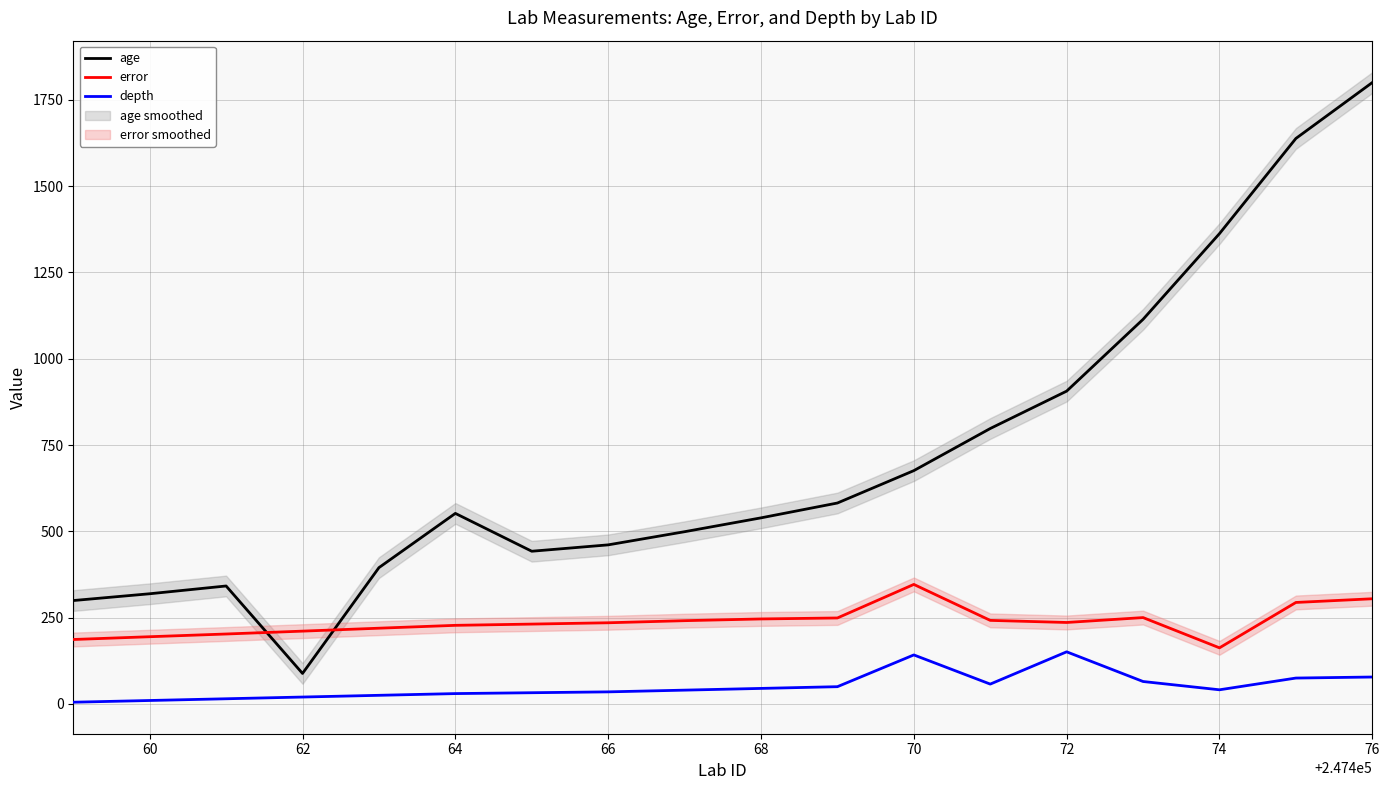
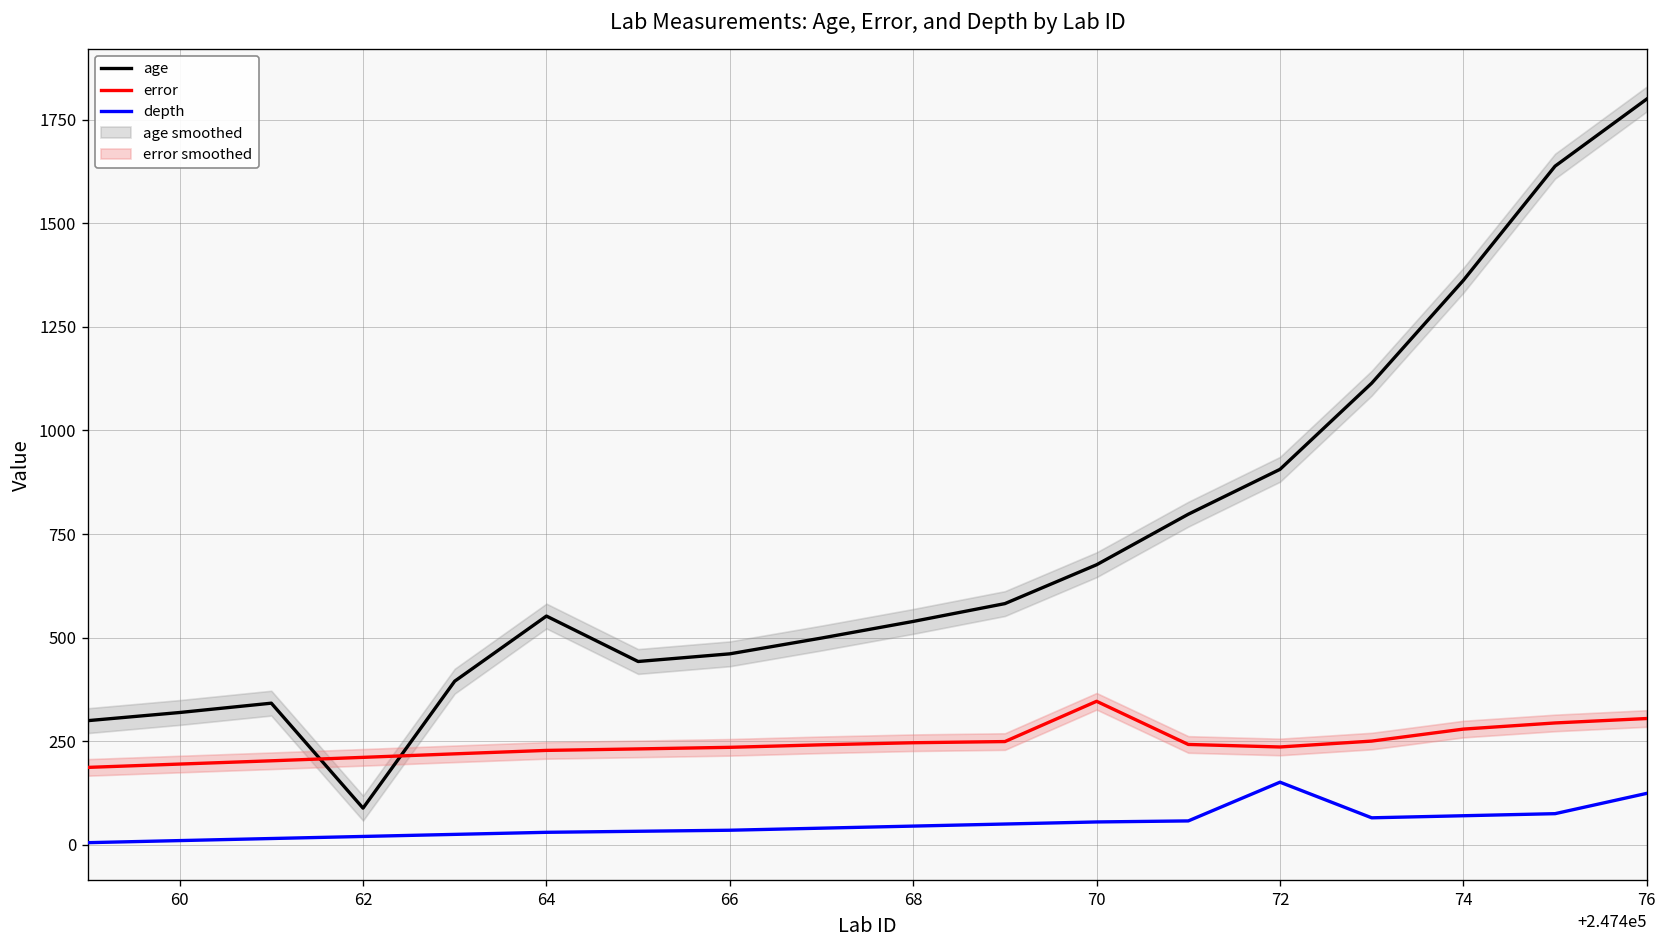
  {
    "age": {
      "60": 320,
      "62": 90,
      "64": 550,
      "66": 460,
      "68": 540,
      "70": 680,
      "72": 910,
      "74": 1360,
      "76": 1800
    },
    "error": {
      "60": 190,
      "62": 210,
      "64": 230,
      "66": 240,
      "68": 250,
      "70": 350,
      "72": 240,
-     "74": 160,
+     "74": 280,
      "76": 300
    },
    "depth": {
      "60": 10,
      "62": 20,
      "64": 30,
      "66": 40,
      "68": 50,
-     "70": 140,
+     "70": 60,
      "72": 150,
-     "74": 40,
-     "76": 80
+     "74": 70,
+     "76": 120
    }
  }
